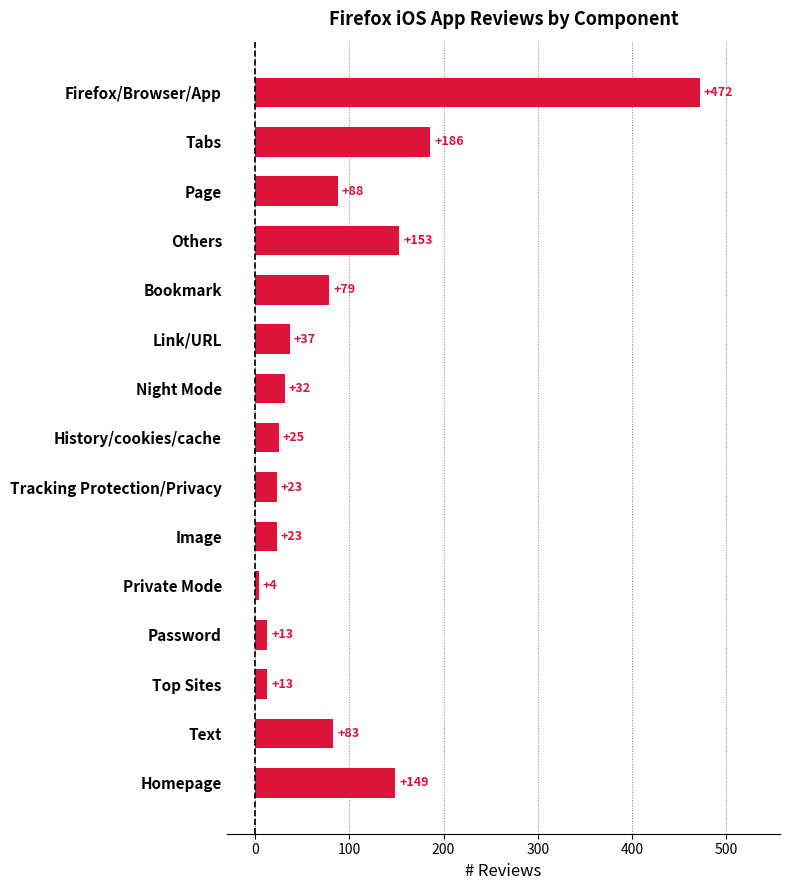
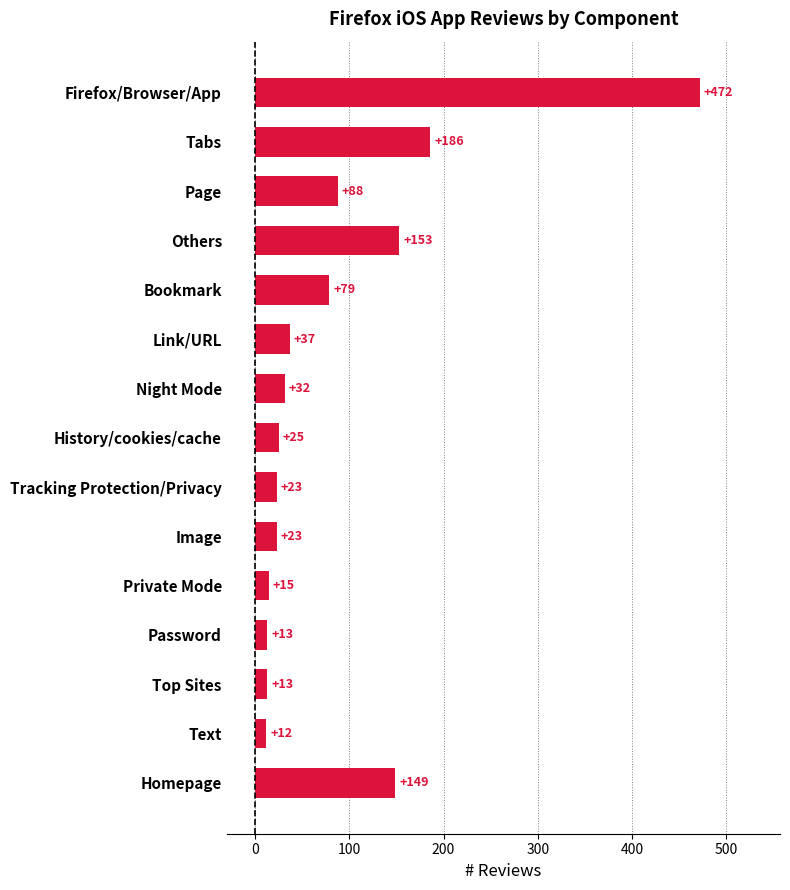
  {
    "Firefox/Browser/App": "+472",
    "Tabs": "+186",
    "Page": "+88",
    "Others": "+153",
    "Bookmark": "+79",
    "Link/URL": "+37",
    "Night Mode": "+32",
    "History/cookies/cache": "+25",
    "Tracking Protection/Privacy": "+23",
    "Image": "+23",
-   "Private Mode": "+4",
+   "Private Mode": "+15",
    "Password": "+13",
    "Top Sites": "+13",
-   "Text": "+83",
+   "Text": "+12",
    "Homepage": "+149"
  }
